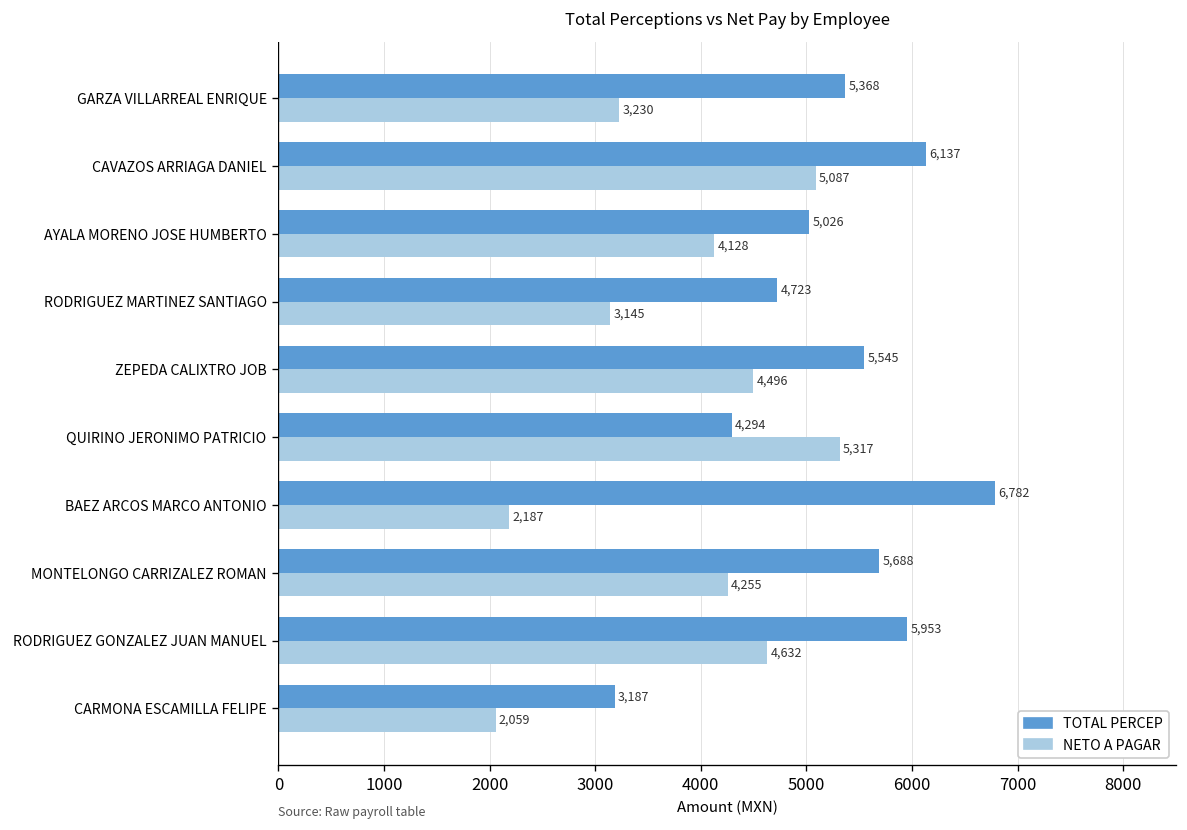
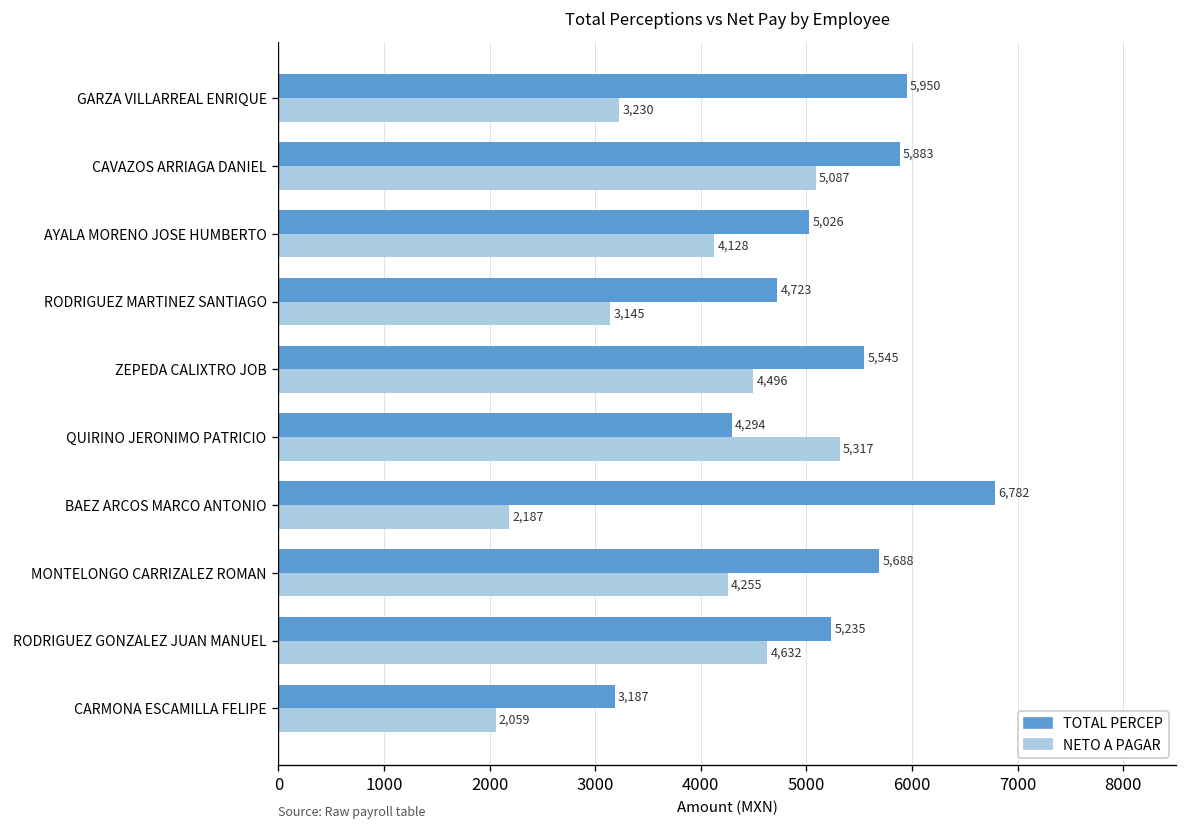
  {
    "TOTAL PERCEP": {
-     "GARZA VILLARREAL ENRIQUE": "5,368",
-     "CAVAZOS ARRIAGA DANIEL": "6,137",
+     "GARZA VILLARREAL ENRIQUE": "5,950",
+     "CAVAZOS ARRIAGA DANIEL": "5,883",
      "AYALA MORENO JOSE HUMBERTO": "5,026",
      "RODRIGUEZ MARTINEZ SANTIAGO": "4,723",
      "ZEPEDA CALIXTRO JOB": "5,545",
      "QUIRINO JERONIMO PATRICIO": "4,294",
      "BAEZ ARCOS MARCO ANTONIO": "6,782",
      "MONTELONGO CARRIZALEZ ROMAN": "5,688",
-     "RODRIGUEZ GONZALEZ JUAN MANUEL": "5,953",
+     "RODRIGUEZ GONZALEZ JUAN MANUEL": "5,235",
      "CARMONA ESCAMILLA FELIPE": "3,187"
    },
    "NETO A PAGAR": {
      "GARZA VILLARREAL ENRIQUE": "3,230",
      "CAVAZOS ARRIAGA DANIEL": "5,087",
      "AYALA MORENO JOSE HUMBERTO": "4,128",
      "RODRIGUEZ MARTINEZ SANTIAGO": "3,145",
      "ZEPEDA CALIXTRO JOB": "4,496",
      "QUIRINO JERONIMO PATRICIO": "5,317",
      "BAEZ ARCOS MARCO ANTONIO": "2,187",
      "MONTELONGO CARRIZALEZ ROMAN": "4,255",
      "RODRIGUEZ GONZALEZ JUAN MANUEL": "4,632",
      "CARMONA ESCAMILLA FELIPE": "2,059"
    }
  }
